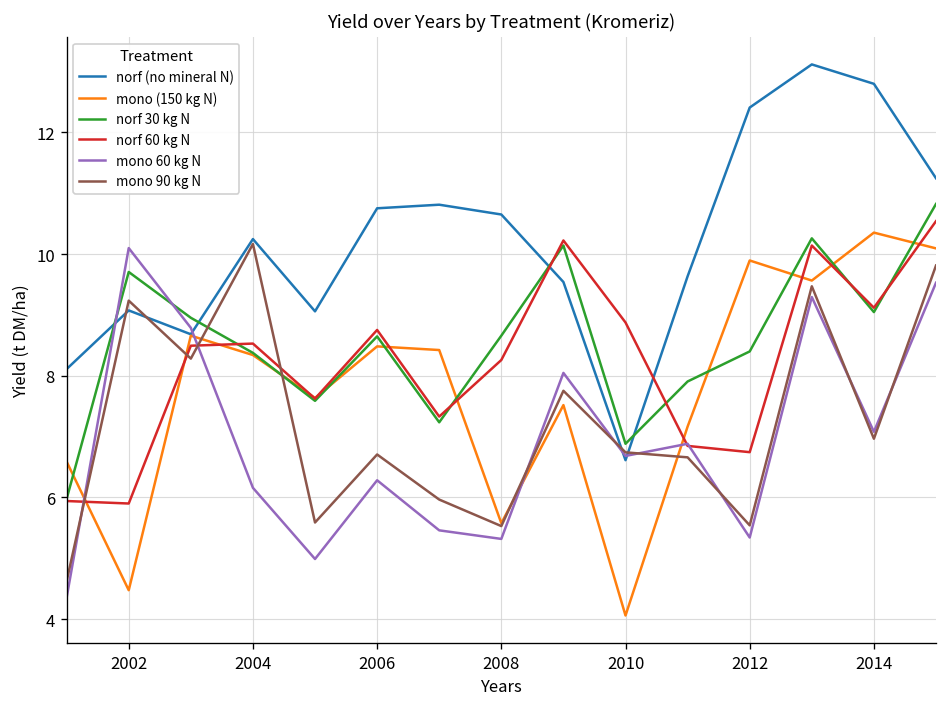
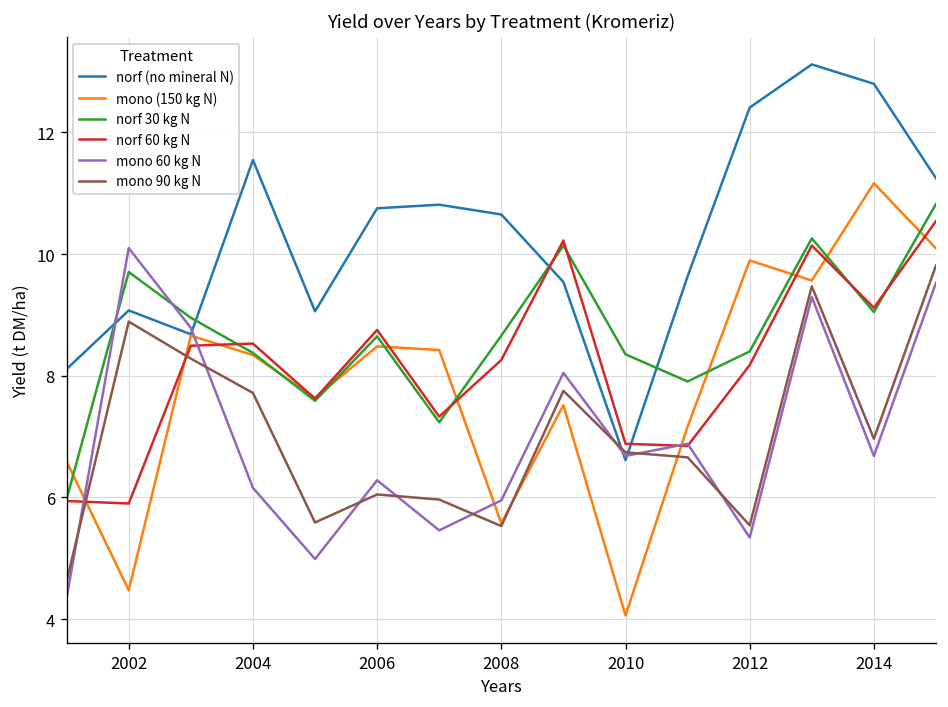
  {
    "norf (no mineral N)": {
      "2002": 9.1,
-     "2004": 10.2,
+     "2004": 11.5,
      "2006": 10.8,
      "2008": 10.7,
      "2010": 6.6,
      "2012": 12.4,
      "2014": 12.8
    },
    "mono (150 kg N)": {
      "2002": 4.5,
      "2006": 8.5,
      "2010": 4.1,
      "2012": 9.9,
-     "2014": 10.4
+     "2014": 11.2
    },
    "norf 30 kg N": {
      "2002": 9.7,
      "2006": 8.6,
      "2008": 8.7,
-     "2010": 6.9,
+     "2010": 8.4,
      "2012": 8.4,
      "2014": 9.0
    },
    "norf 60 kg N": {
      "2002": 5.9,
      "2004": 8.5,
      "2006": 8.8,
      "2008": 8.3,
-     "2010": 8.9,
-     "2012": 6.7,
+     "2010": 6.9,
+     "2012": 8.2,
      "2014": 9.1
    },
    "mono 60 kg N": {
      "2002": 10.1,
      "2004": 6.2,
      "2006": 6.3,
-     "2008": 5.3,
+     "2008": 6.0,
      "2010": 6.7,
      "2012": 5.3,
-     "2014": 7.1
+     "2014": 6.7
    },
    "mono 90 kg N": {
-     "2002": 9.2,
-     "2004": 10.2,
-     "2006": 6.7,
+     "2002": 8.9,
+     "2004": 7.7,
+     "2006": 6.0,
      "2010": 6.7,
      "2012": 5.5,
      "2014": 7.0
    }
  }
